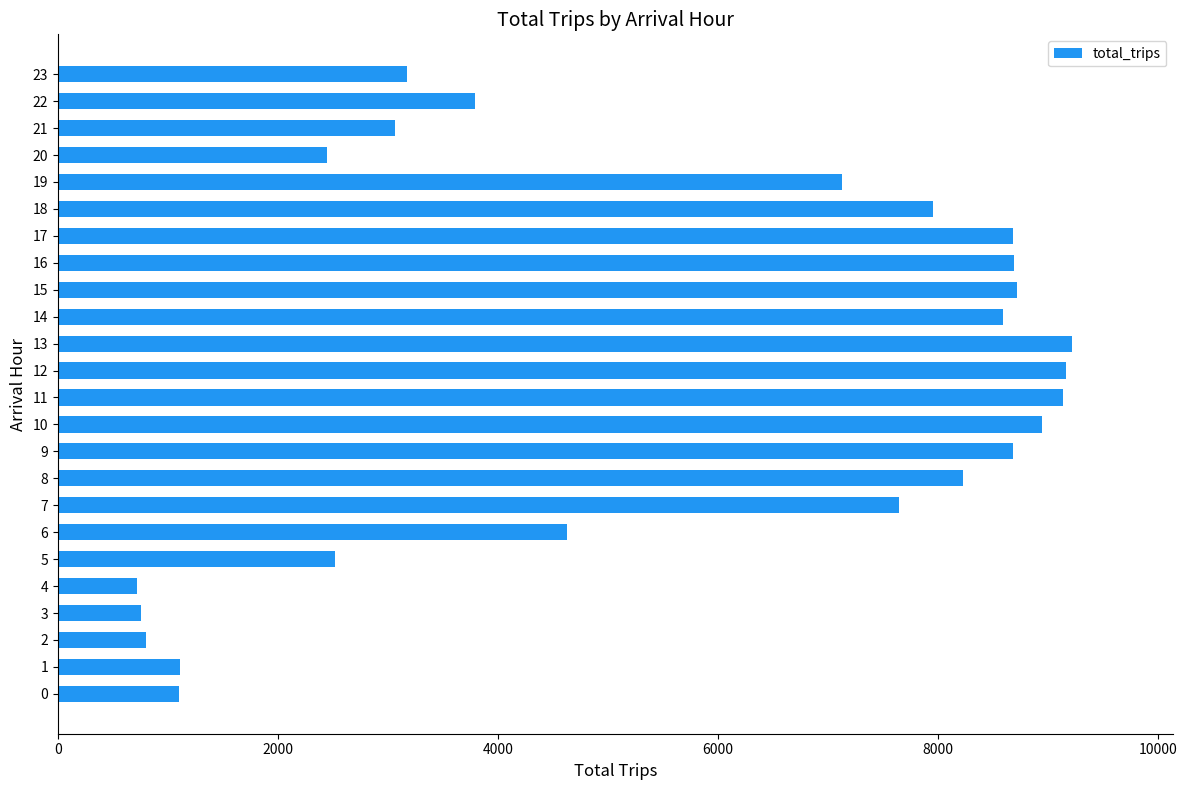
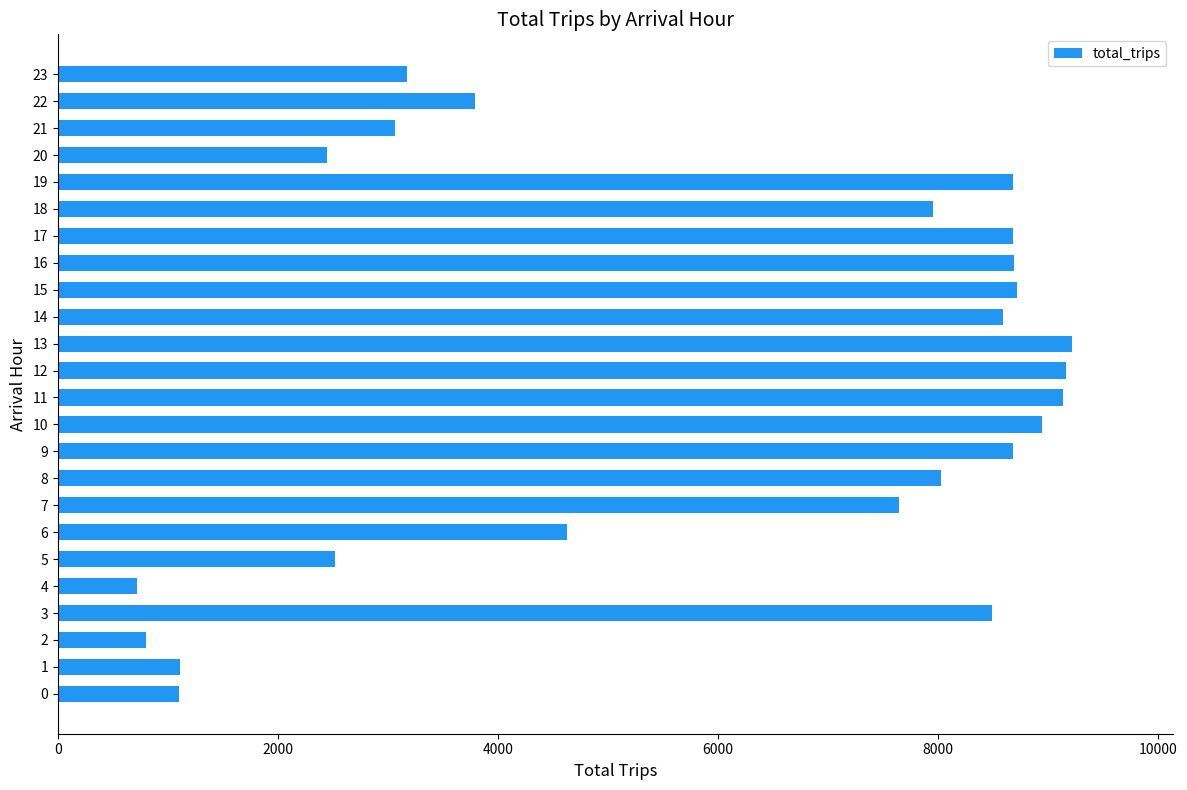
  {
    "23": 3170,
    "22": 3790,
    "21": 3060,
    "20": 2450,
-   "19": 7130,
+   "19": 8680,
    "18": 7950,
    "17": 8680,
    "16": 8690,
    "15": 8720,
    "14": 8590,
    "13": 9220,
    "12": 9160,
    "11": 9140,
    "10": 8940,
    "9": 8680,
-   "8": 8230,
+   "8": 8030,
    "7": 7640,
    "6": 4630,
    "5": 2520,
    "4": 720,
-   "3": 750,
+   "3": 8490,
    "2": 810,
    "1": 1110,
    "0": 1100
  }
